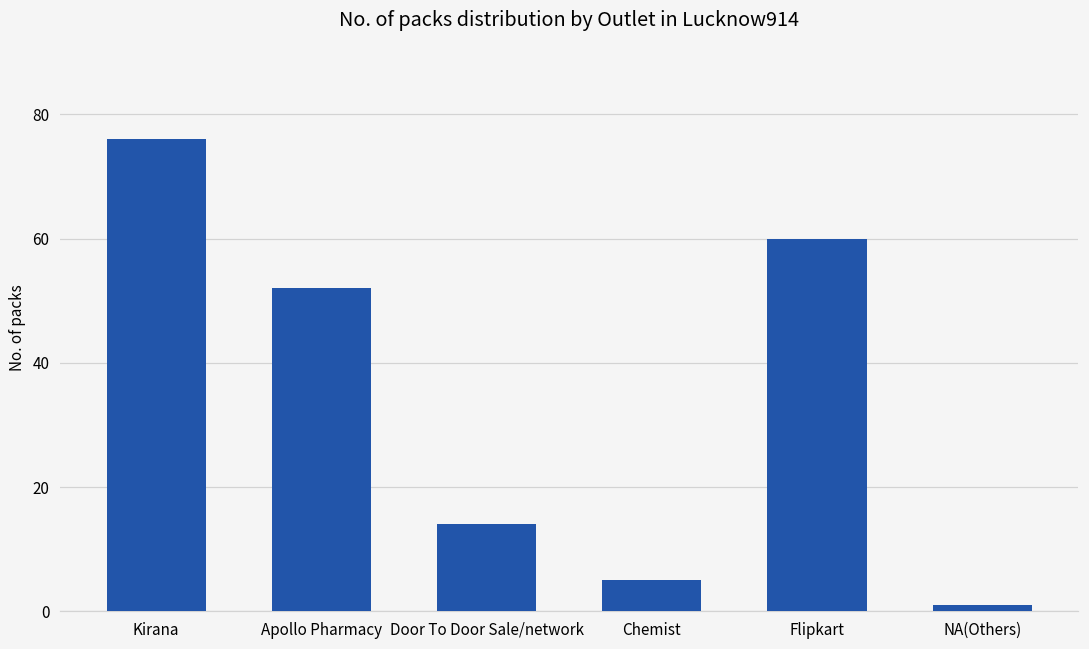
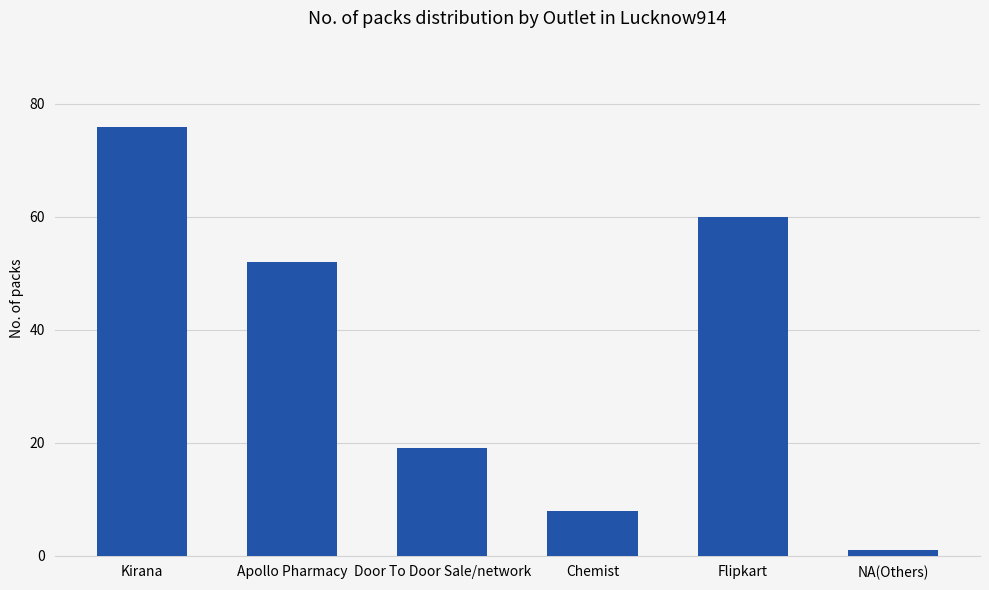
  {
    "Kirana": 76,
    "Apollo Pharmacy": 52,
-   "Door To Door Sale/network": 14,
-   "Chemist": 5,
+   "Door To Door Sale/network": 19,
+   "Chemist": 8,
    "Flipkart": 60,
    "NA(Others)": 1
  }
